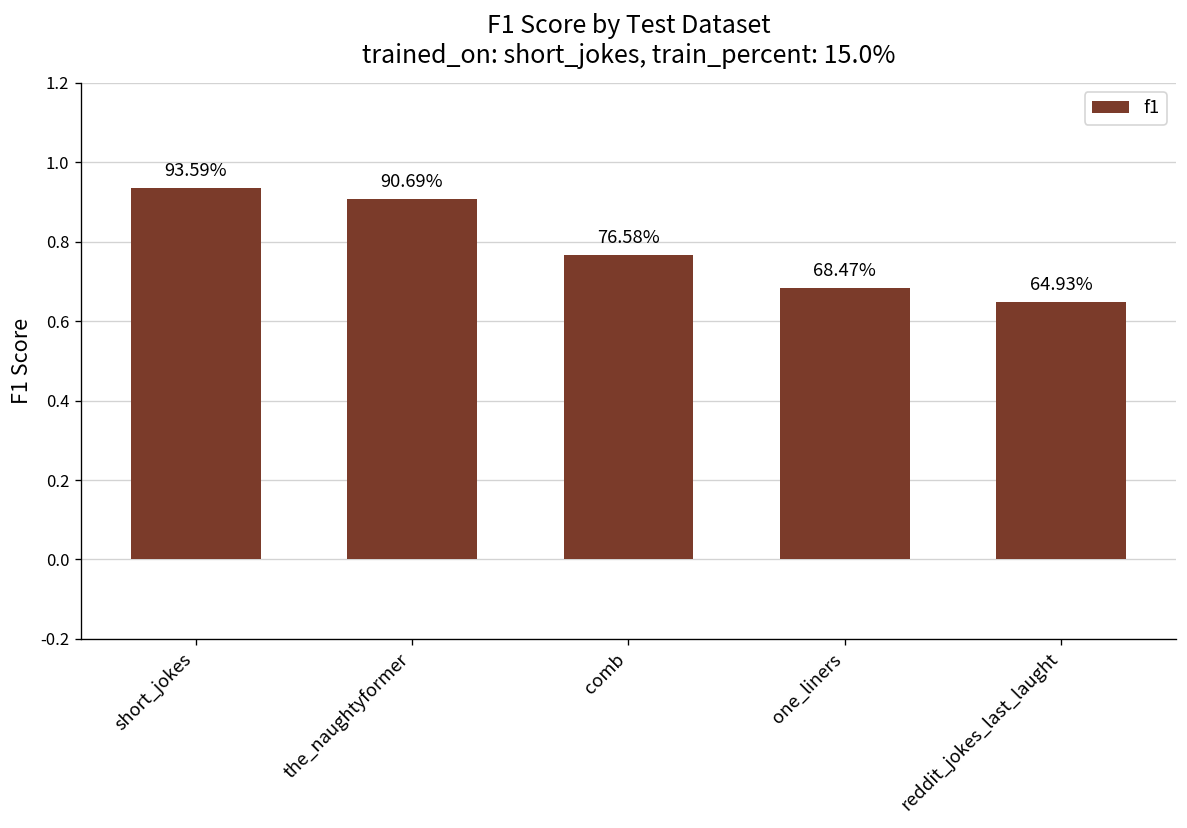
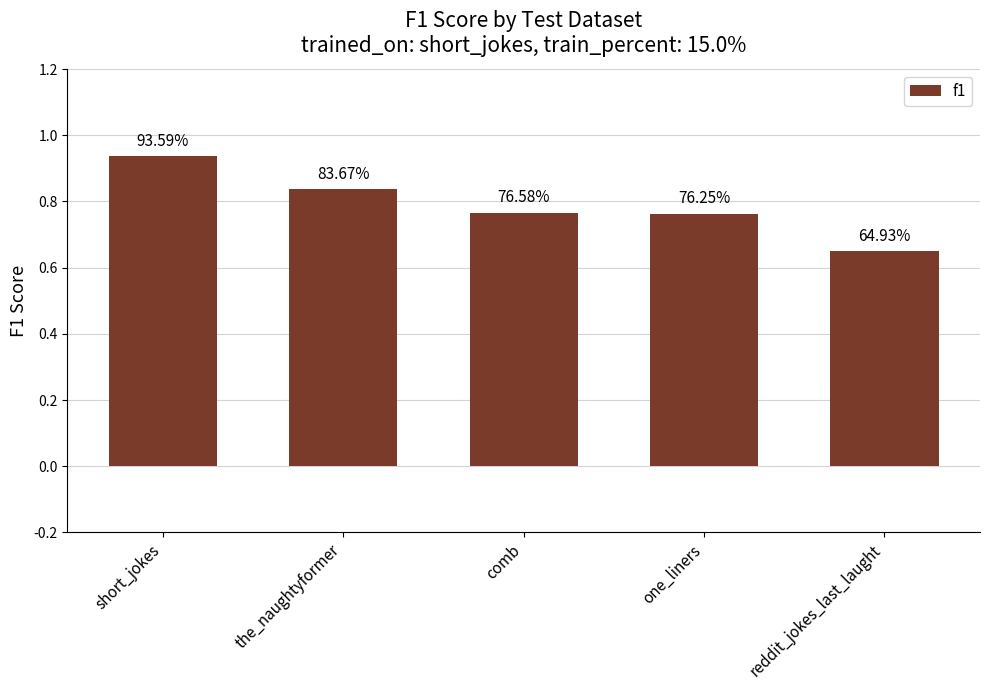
  {
    "short_jokes": "93.59%",
-   "the_naughtyformer": "90.69%",
+   "the_naughtyformer": "83.67%",
    "comb": "76.58%",
-   "one_liners": "68.47%",
+   "one_liners": "76.25%",
    "reddit_jokes_last_laught": "64.93%"
  }
